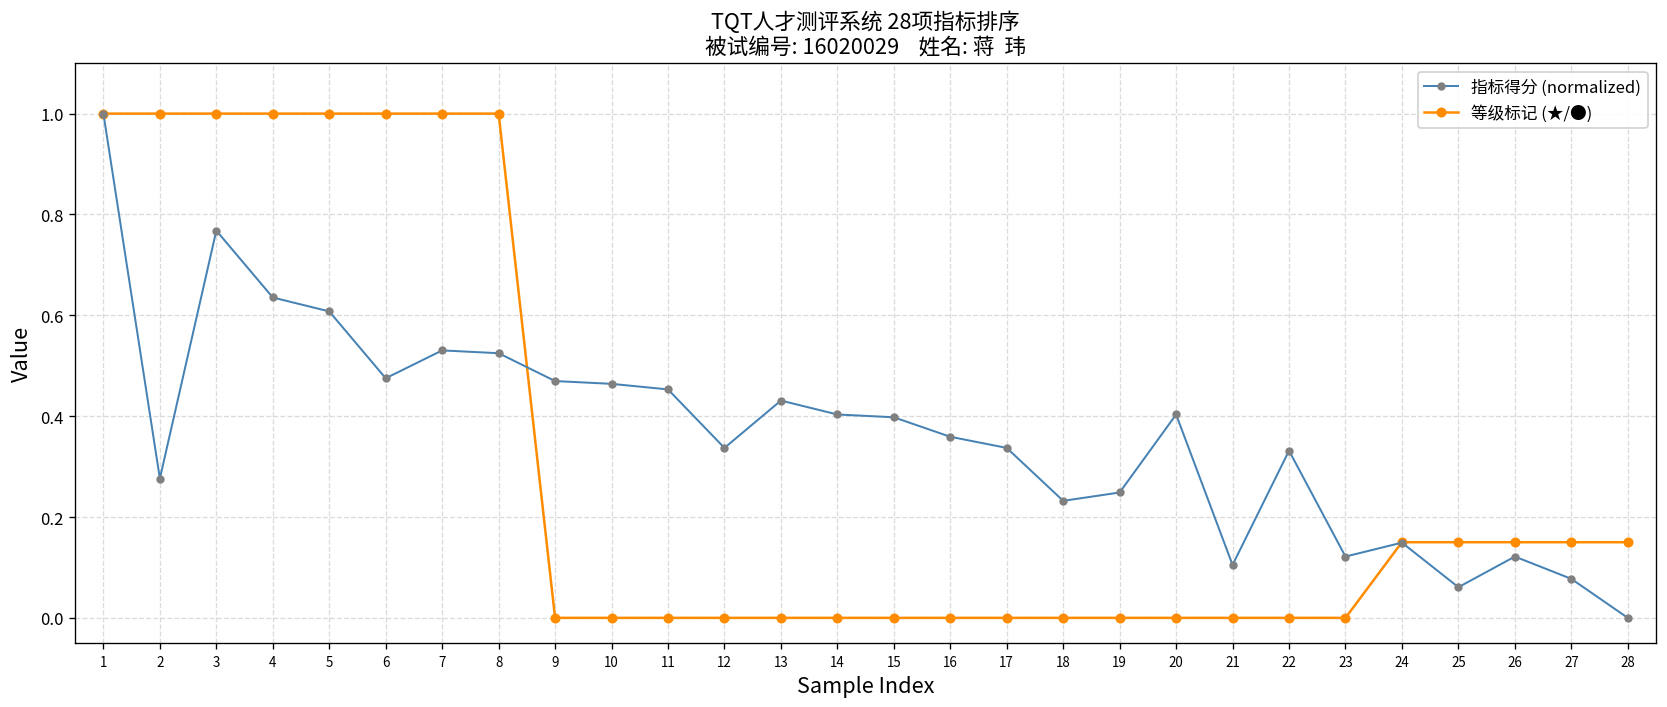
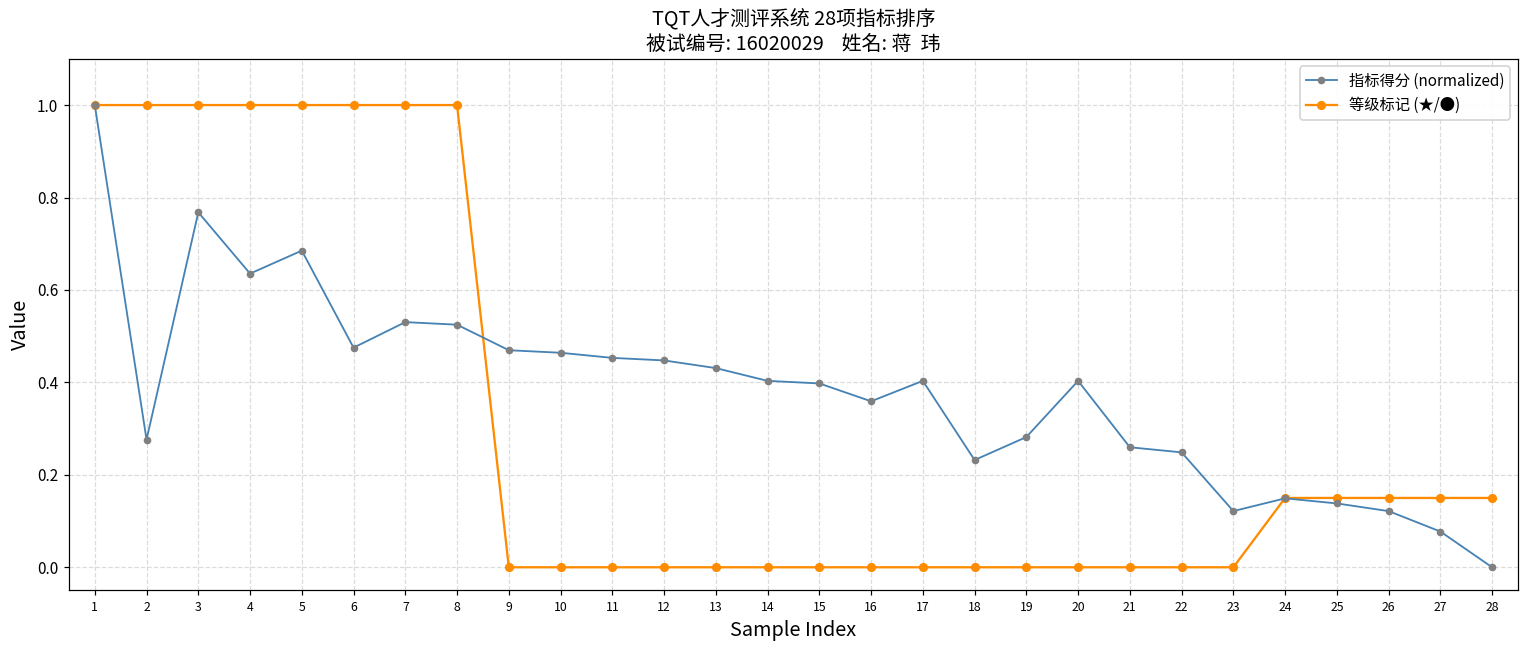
  {
    "指标得分 (normalized)": {
      "2": 0.28,
      "3": 0.77,
      "4": 0.64,
-     "5": 0.61,
+     "5": 0.69,
      "6": 0.48,
      "7": 0.53,
      "8": 0.52,
      "9": 0.47,
      "10": 0.46,
      "11": 0.45,
-     "12": 0.34,
+     "12": 0.45,
      "13": 0.43,
      "14": 0.40,
      "15": 0.40,
      "16": 0.36,
-     "17": 0.34,
+     "17": 0.40,
      "18": 0.23,
-     "19": 0.25,
+     "19": 0.28,
      "20": 0.40,
-     "21": 0.10,
-     "22": 0.33,
+     "21": 0.26,
+     "22": 0.25,
      "23": 0.12,
-     "25": 0.06,
+     "25": 0.14,
      "26": 0.12,
      "27": 0.08,
      "28": 0.00
    },
    "等级标记 (★/●)": {
      "2": 1.00,
      "3": 1.00,
      "4": 1.00,
      "5": 1.00,
      "6": 1.00,
      "7": 1.00,
      "8": 1.00,
      "9": 0.00,
      "10": 0.00,
      "11": 0.00,
      "12": 0.00,
      "13": 0.00,
      "14": 0.00,
      "15": 0.00,
      "16": 0.00,
      "17": 0.00,
      "18": 0.00,
      "19": 0.00,
      "20": 0.00,
      "21": 0.00,
      "22": 0.00,
      "23": 0.00,
      "25": 0.15,
      "26": 0.15,
      "27": 0.15,
      "28": 0.15
    }
  }
